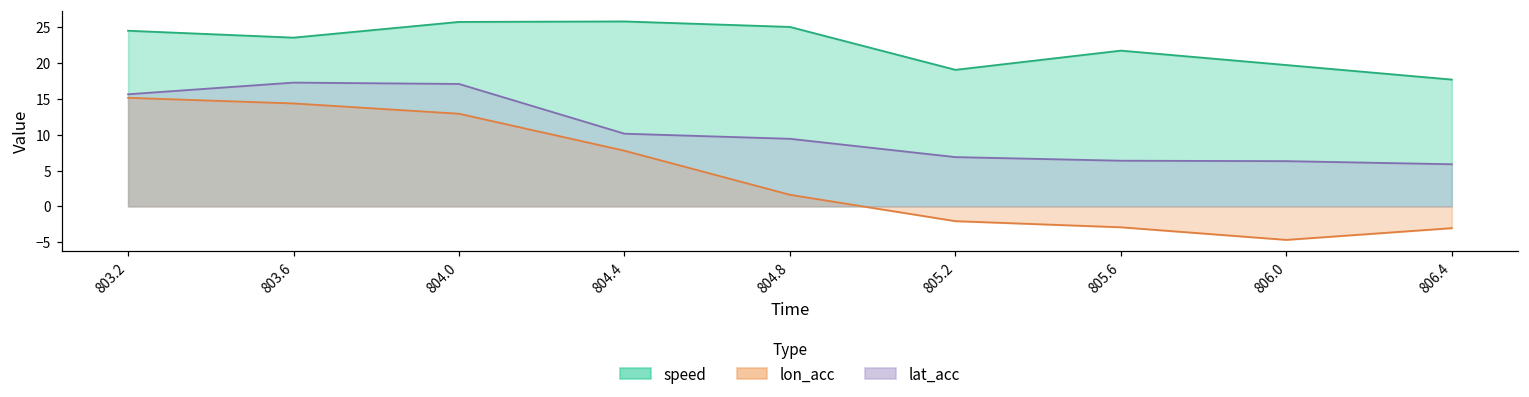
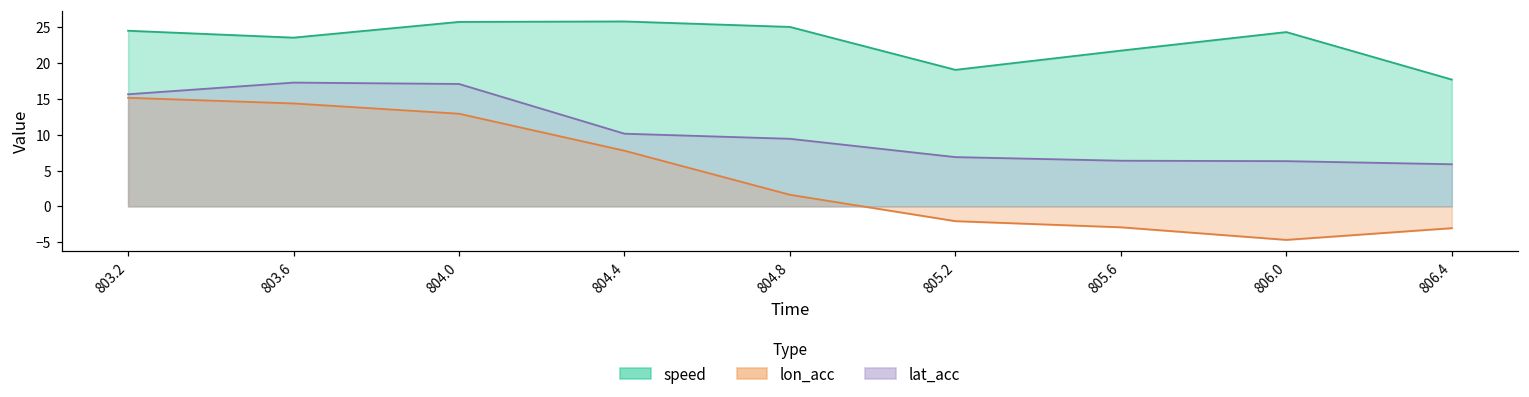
  {
    "speed": {
      "803.2": 25,
      "803.6": 24,
      "804.0": 26,
      "804.4": 26,
      "804.8": 25,
      "805.2": 19,
      "805.6": 22,
-     "806.0": 20,
+     "806.0": 24,
      "806.4": 18
    },
    "lat_acc": {
      "803.2": 16,
      "803.6": 17,
      "804.0": 17,
      "804.4": 10,
      "804.8": 9,
      "805.2": 7,
      "805.6": 6,
      "806.0": 6,
      "806.4": 6
    }
  }
